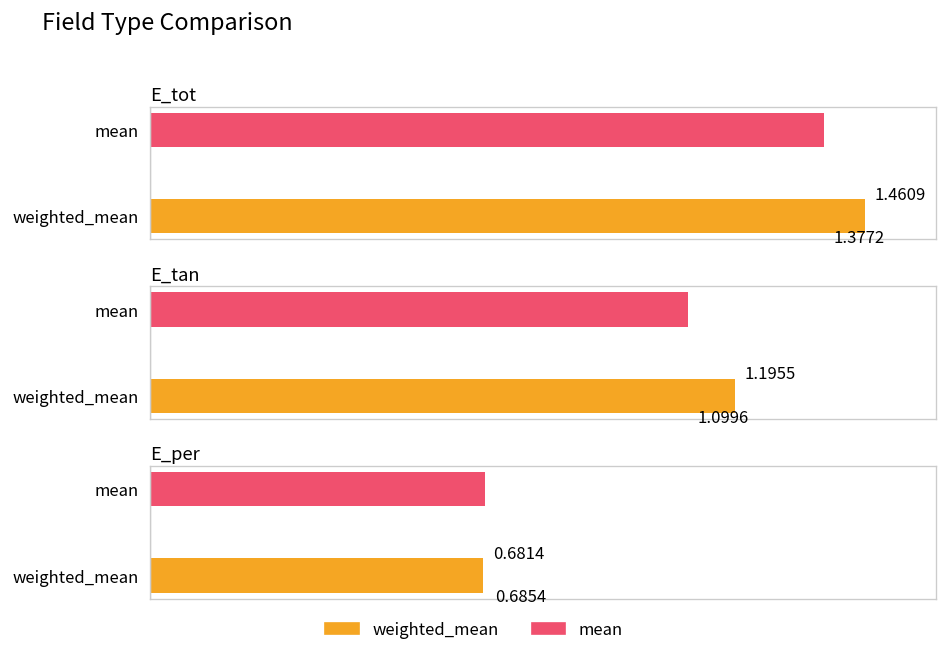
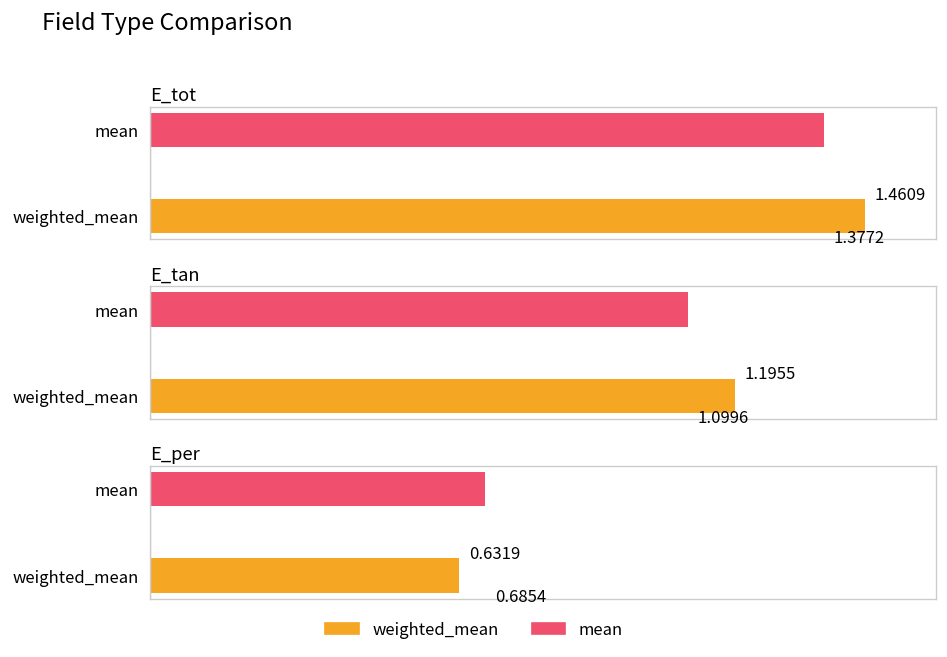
  {
    "E_tot": {
      "weighted_mean": 1.4609
    },
    "E_tan": {
      "weighted_mean": 1.1955
    },
    "E_per": {
-     "weighted_mean": 0.6814
+     "weighted_mean": 0.6319
    }
  }
